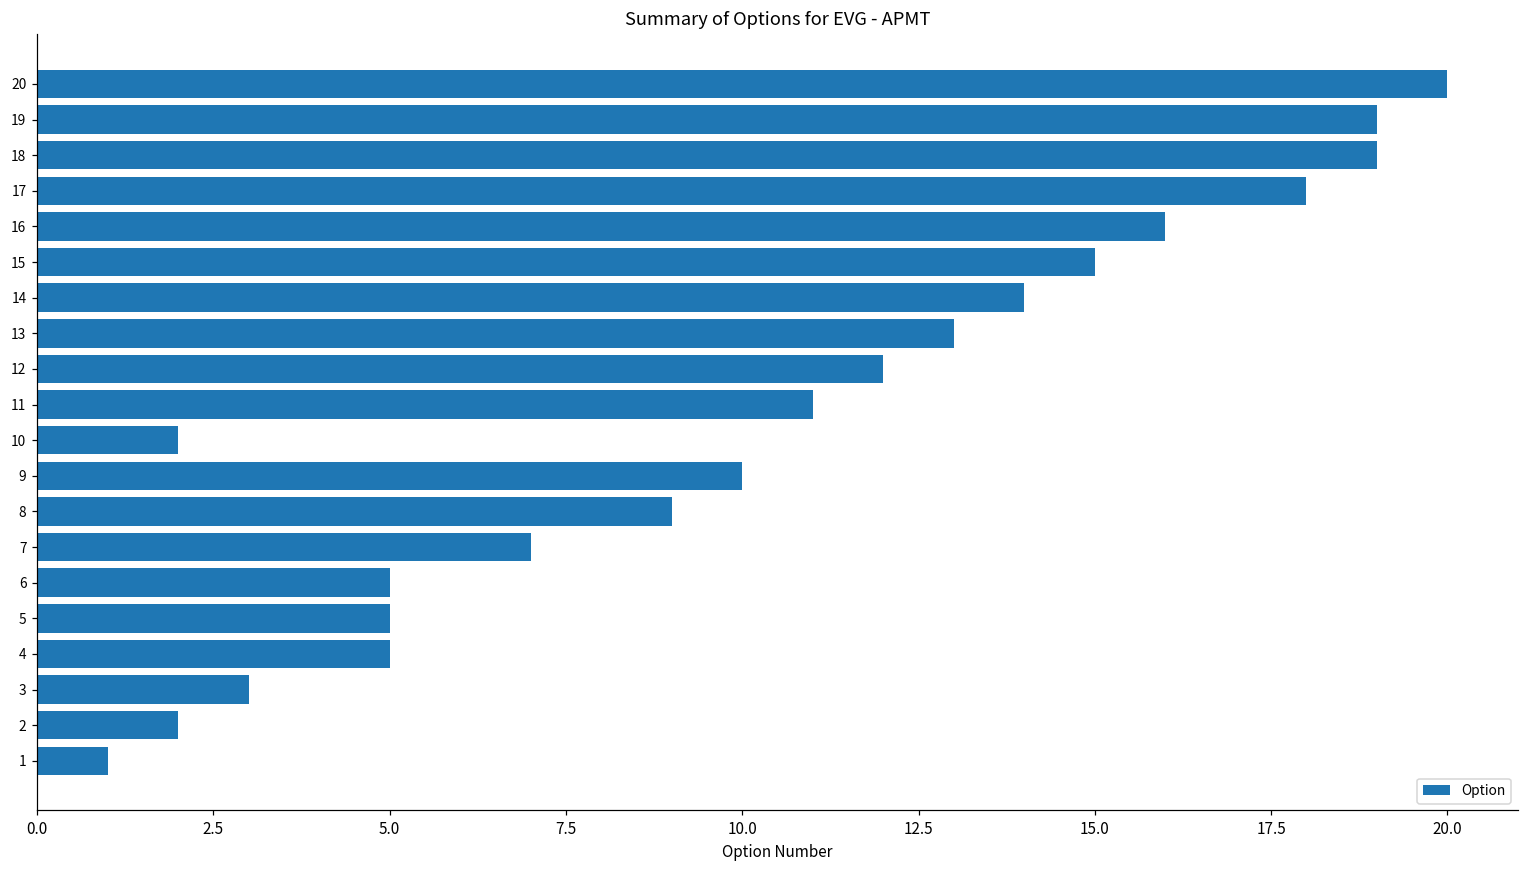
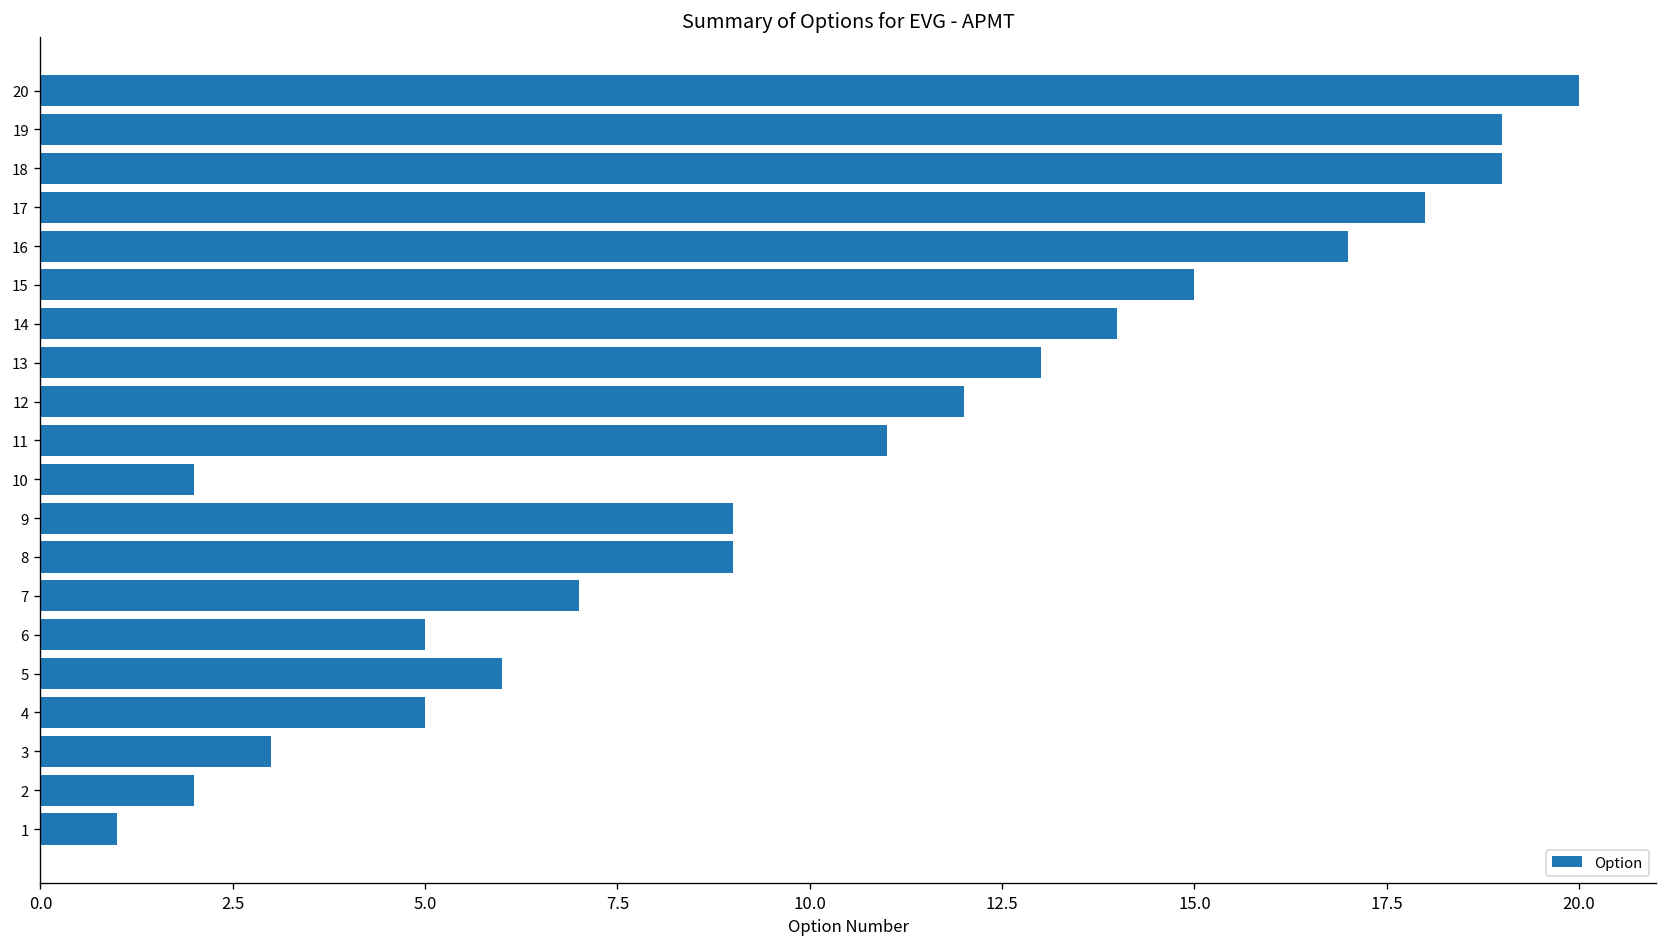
  {
    "20": 20,
    "19": 19,
    "18": 19,
    "17": 18,
-   "16": 16,
+   "16": 17,
    "15": 15,
    "14": 14,
    "13": 13,
    "12": 12,
    "11": 11,
    "10": 2,
-   "9": 10,
+   "9": 9,
    "8": 9,
    "7": 7,
    "6": 5,
-   "5": 5,
+   "5": 6,
    "4": 5,
    "3": 3,
    "2": 2,
    "1": 1
  }
